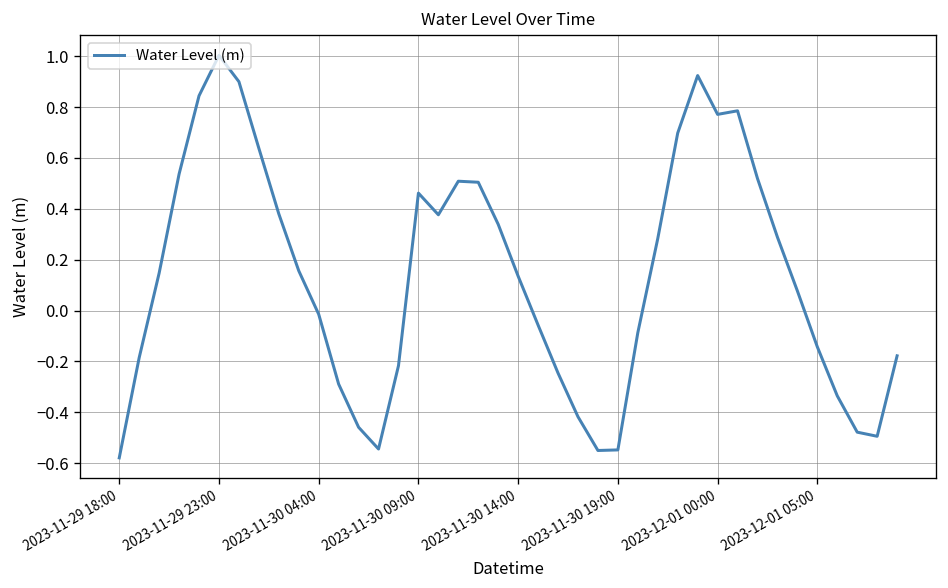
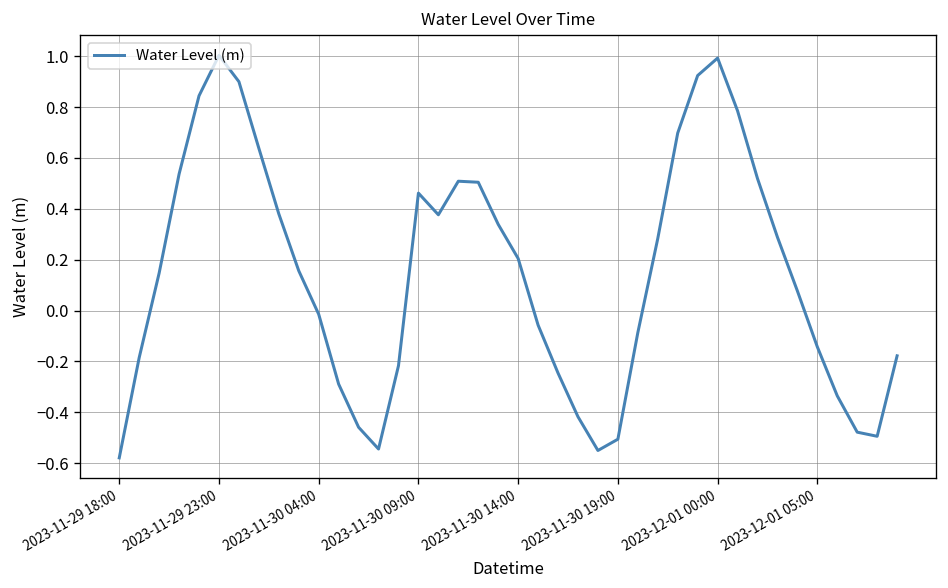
  {
    "2023-11-29 18:00": -0.58,
    "2023-11-30 04:00": -0.01,
    "2023-11-30 09:00": 0.46,
-   "2023-11-30 14:00": 0.14,
-   "2023-11-30 19:00": -0.55,
-   "2023-12-01 00:00": 0.77,
+   "2023-11-30 14:00": 0.20,
+   "2023-11-30 19:00": -0.51,
+   "2023-12-01 00:00": 0.99,
    "2023-12-01 05:00": -0.14
  }
